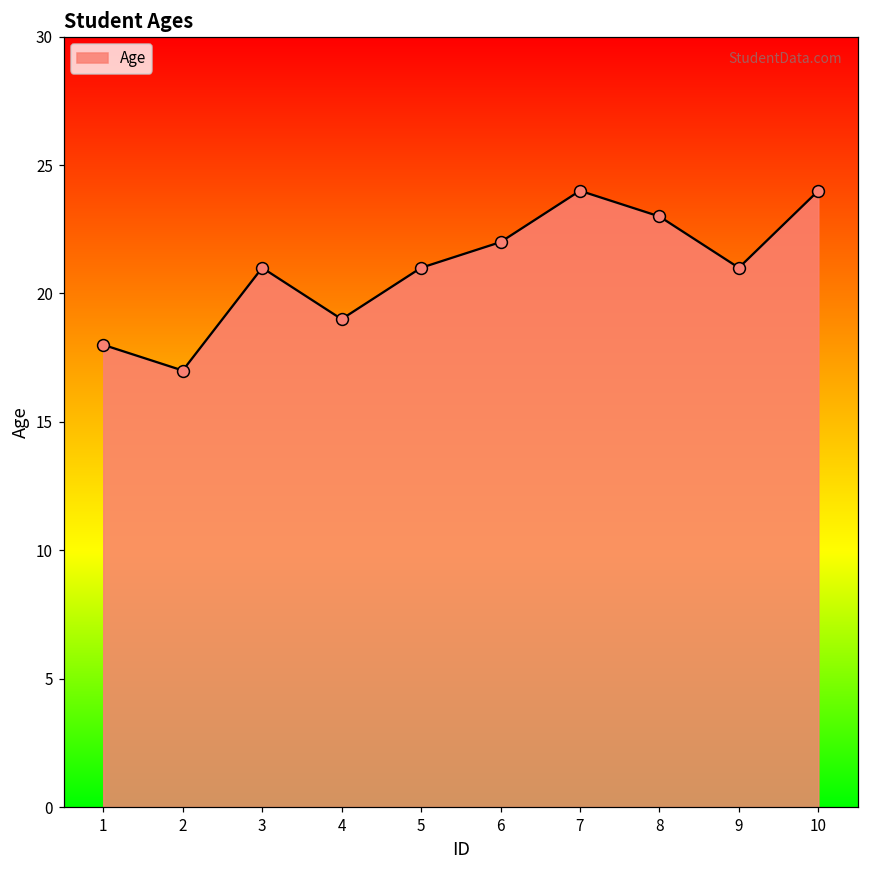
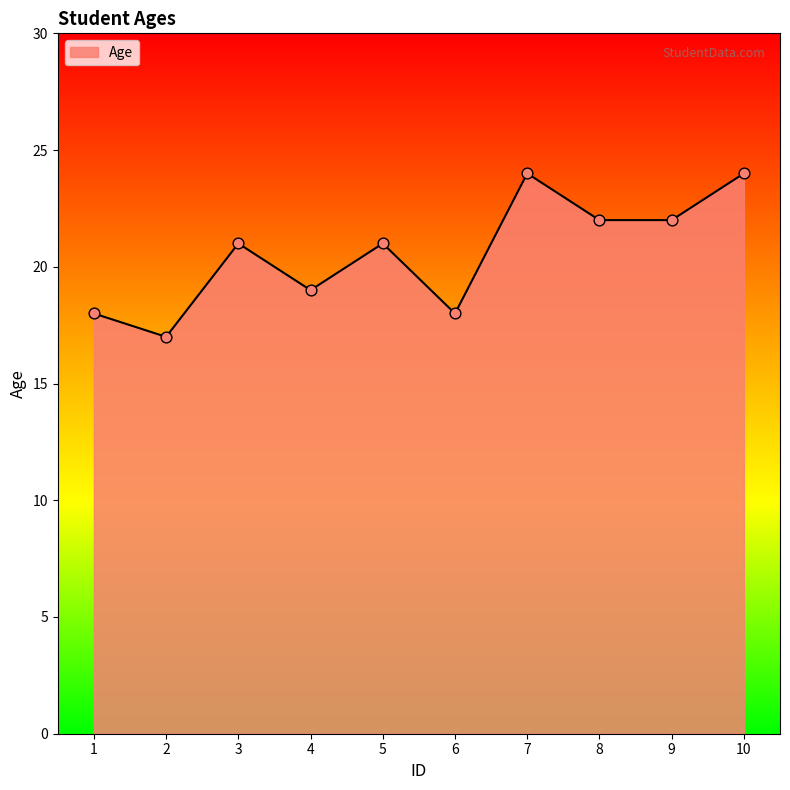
  {
    "1": 18,
    "2": 17,
    "3": 21,
    "4": 19,
    "5": 21,
-   "6": 22,
+   "6": 18,
    "7": 24,
-   "8": 23,
-   "9": 21,
+   "8": 22,
+   "9": 22,
    "10": 24
  }
